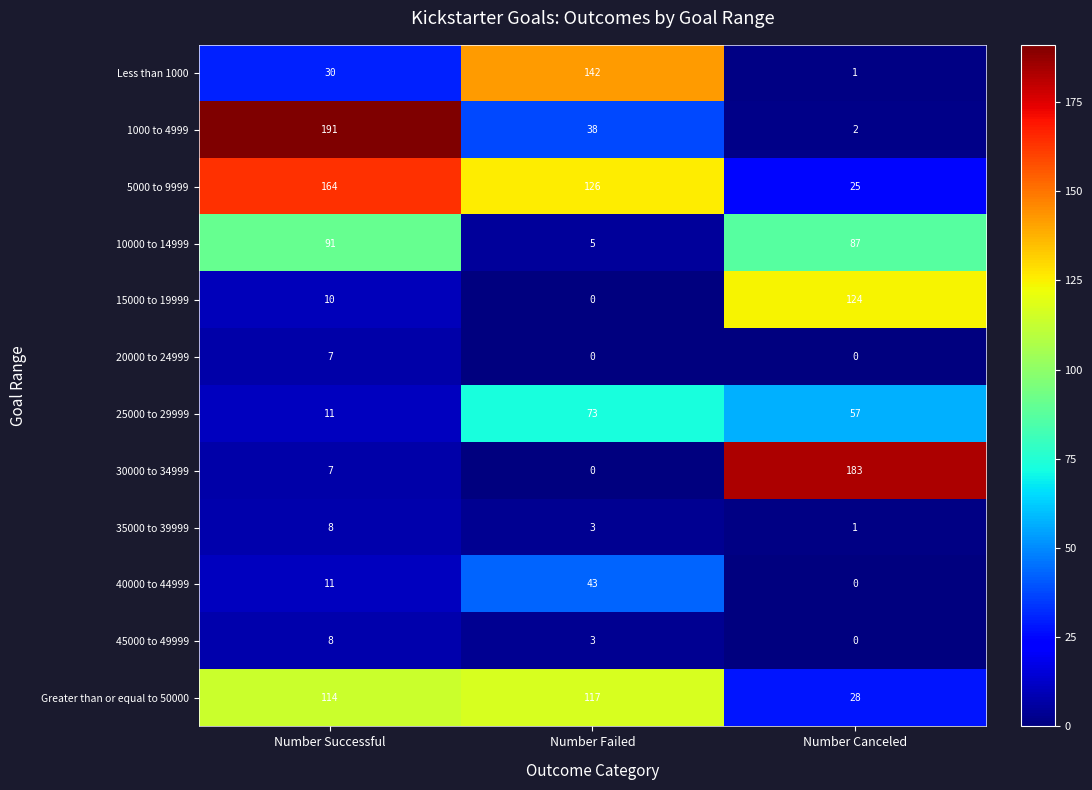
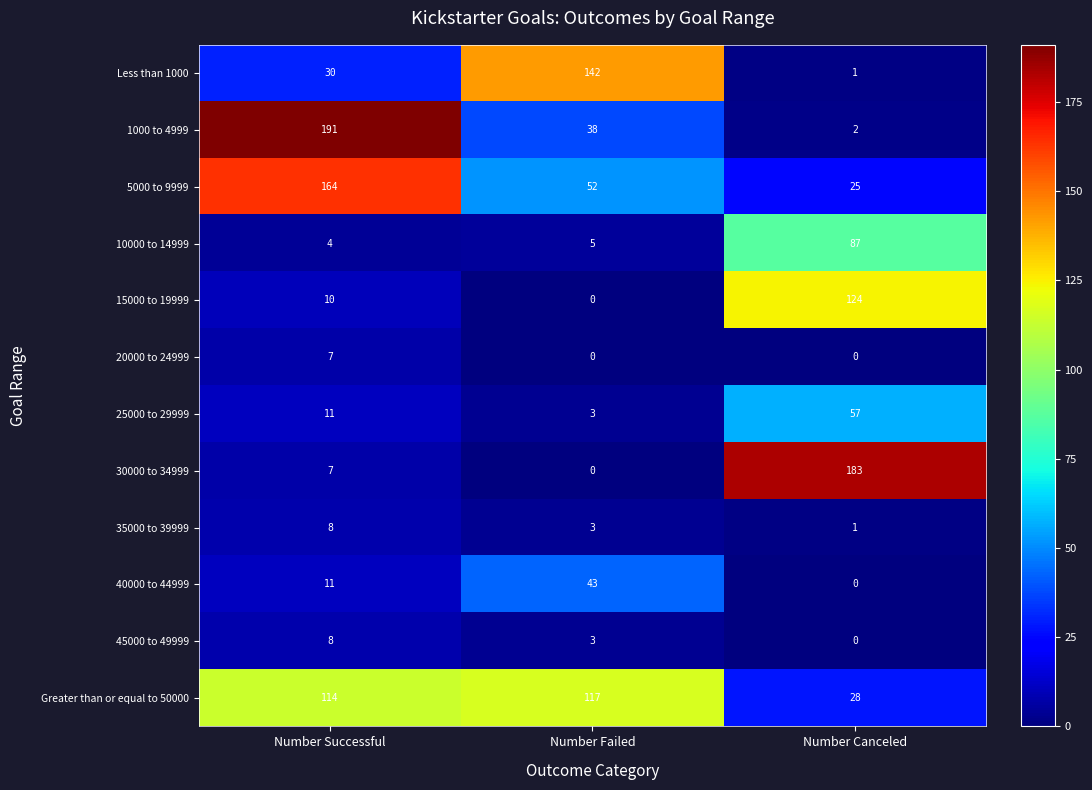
  {
    "Less than 1000": {
      "Number Successful": 30,
      "Number Failed": 142,
      "Number Canceled": 1
    },
    "1000 to 4999": {
      "Number Successful": 191,
      "Number Failed": 38,
      "Number Canceled": 2
    },
    "5000 to 9999": {
      "Number Successful": 164,
-     "Number Failed": 126,
+     "Number Failed": 52,
      "Number Canceled": 25
    },
    "10000 to 14999": {
-     "Number Successful": 91,
+     "Number Successful": 4,
      "Number Failed": 5,
      "Number Canceled": 87
    },
    "15000 to 19999": {
      "Number Successful": 10,
      "Number Failed": 0,
      "Number Canceled": 124
    },
    "20000 to 24999": {
      "Number Successful": 7,
      "Number Failed": 0,
      "Number Canceled": 0
    },
    "25000 to 29999": {
      "Number Successful": 11,
-     "Number Failed": 73,
+     "Number Failed": 3,
      "Number Canceled": 57
    },
    "30000 to 34999": {
      "Number Successful": 7,
      "Number Failed": 0,
      "Number Canceled": 183
    },
    "35000 to 39999": {
      "Number Successful": 8,
      "Number Failed": 3,
      "Number Canceled": 1
    },
    "40000 to 44999": {
      "Number Successful": 11,
      "Number Failed": 43,
      "Number Canceled": 0
    },
    "45000 to 49999": {
      "Number Successful": 8,
      "Number Failed": 3,
      "Number Canceled": 0
    },
    "Greater than or equal to 50000": {
      "Number Successful": 114,
      "Number Failed": 117,
      "Number Canceled": 28
    }
  }
